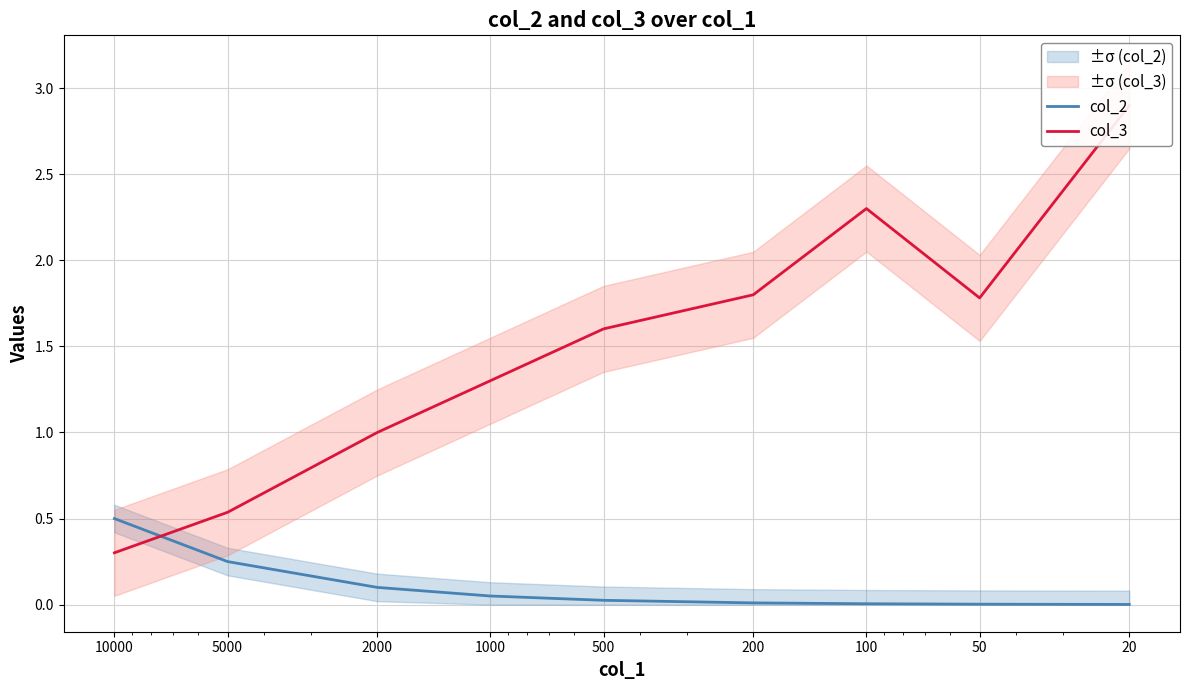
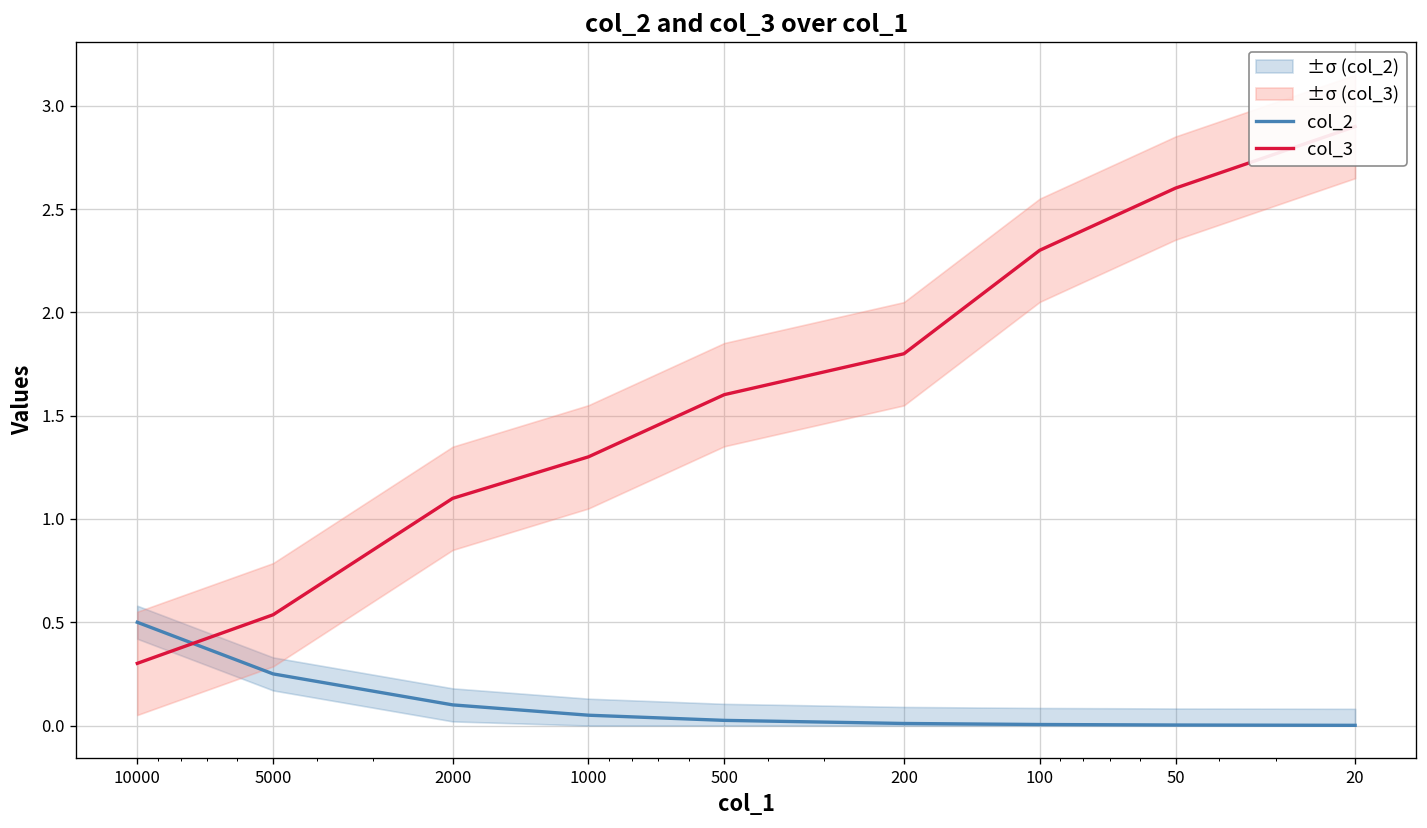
  {
    "col_3": {
      "10000": 0.30,
      "5000": 0.54,
-     "2000": 1.0,
+     "2000": 1.1,
      "1000": 1.30,
      "500": 1.60,
      "200": 1.80,
      "100": 2.30,
-     "50": 1.78
+     "50": 2.60
    }
  }
